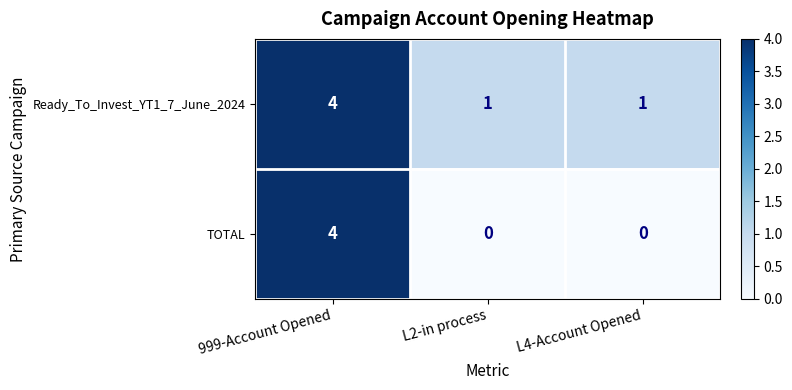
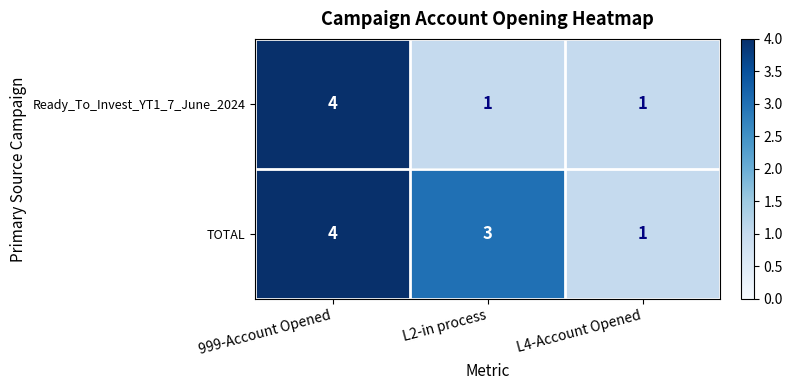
  {
    "Ready_To_Invest_YT1_7_June_2024": {
      "999-Account Opened": 4,
      "L2-in process": 1,
      "L4-Account Opened": 1
    },
    "TOTAL": {
      "999-Account Opened": 4,
-     "L2-in process": 0,
-     "L4-Account Opened": 0
+     "L2-in process": 3,
+     "L4-Account Opened": 1
    }
  }
